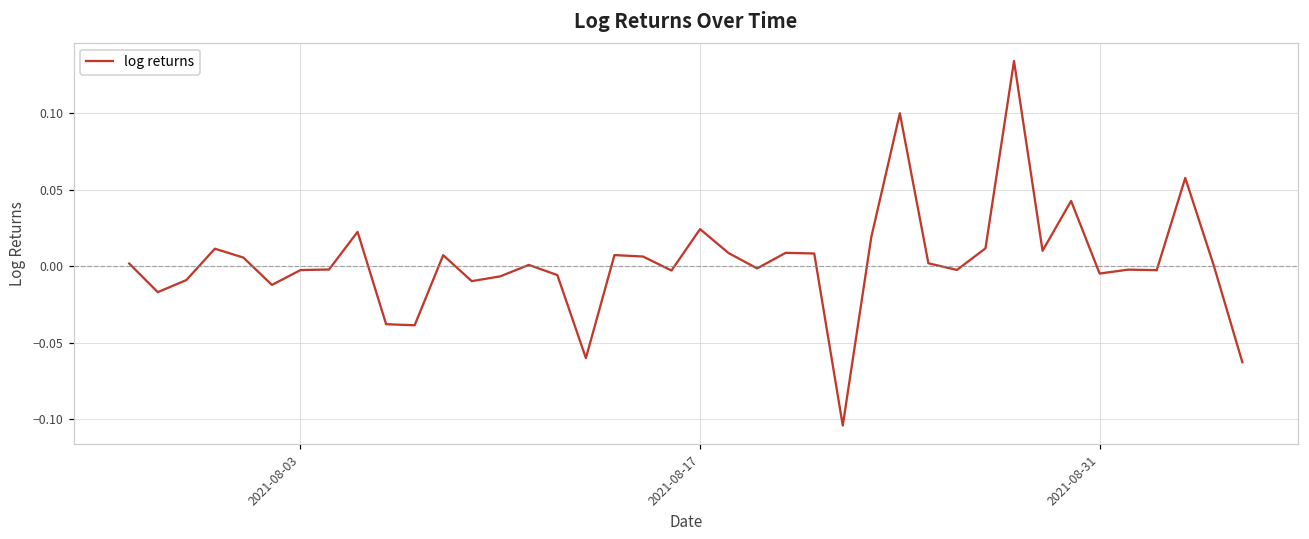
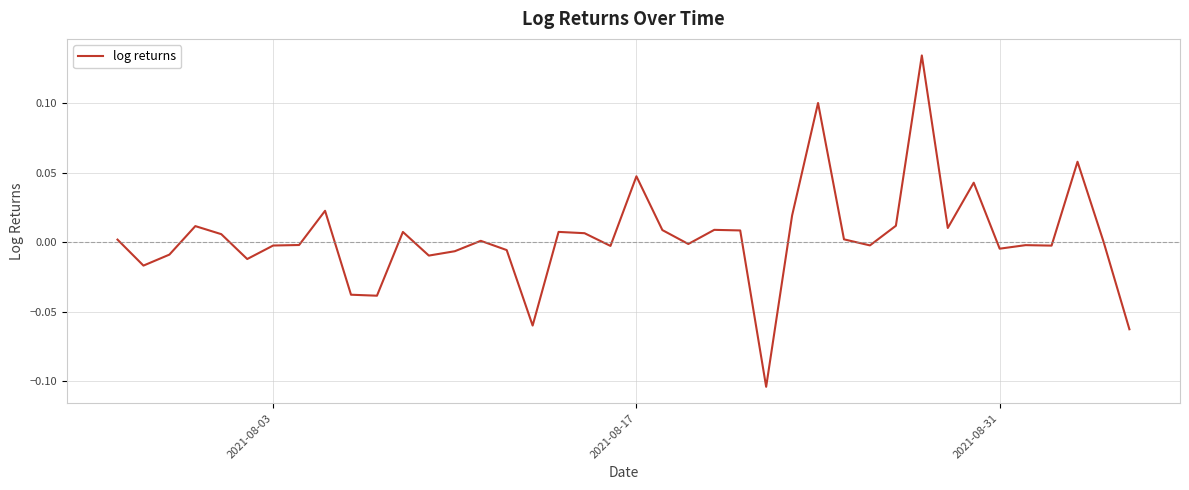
  {
    "2021-08-03": -0.002,
-   "2021-08-17": 0.024,
+   "2021-08-17": 0.047,
    "2021-08-31": -0.005
  }
